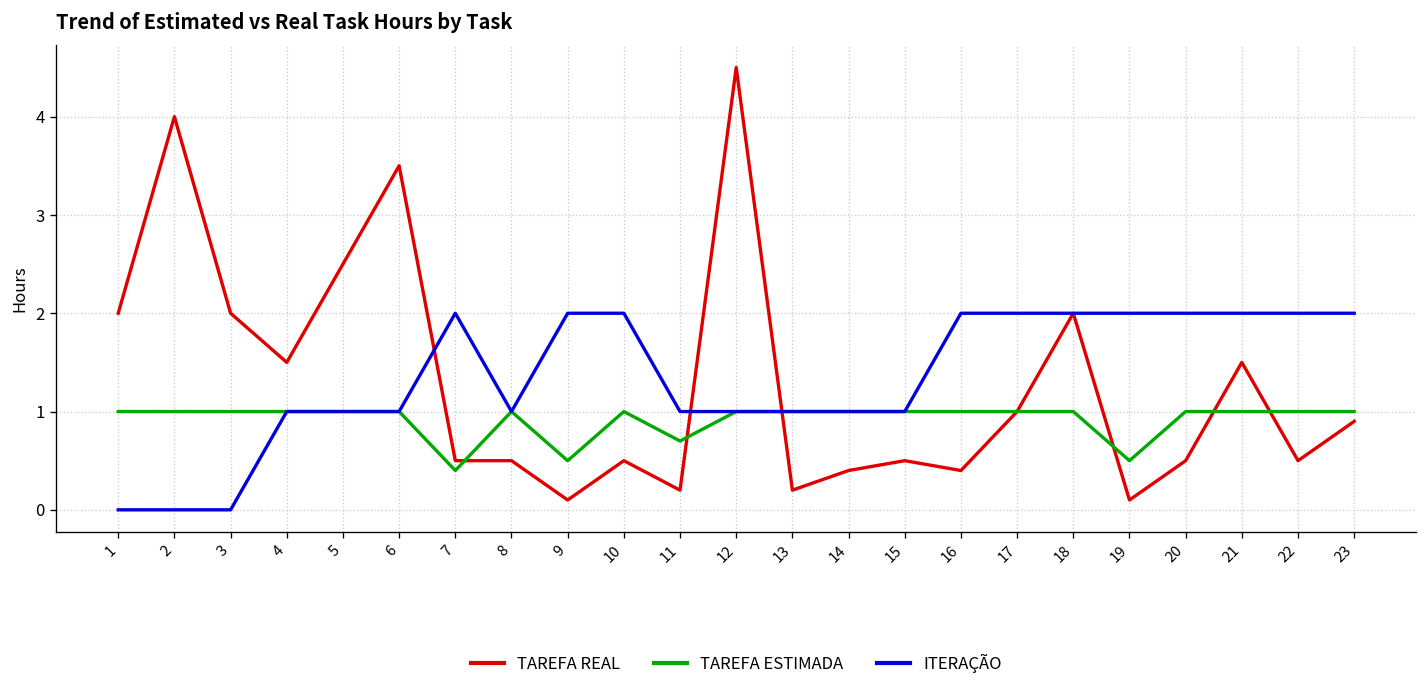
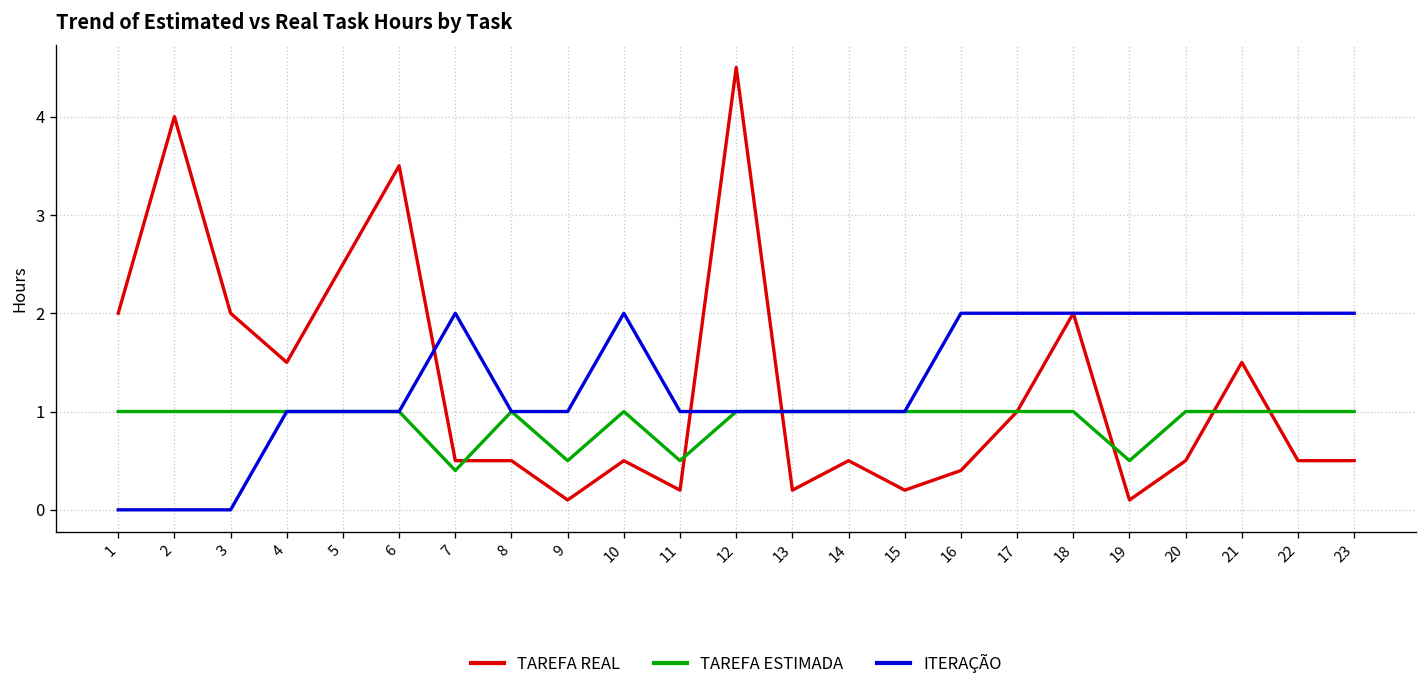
  {
    "TAREFA REAL": {
      "1": 2.0,
      "2": 4.0,
      "3": 2.0,
      "4": 1.5,
      "5": 2.5,
      "6": 3.5,
      "7": 0.5,
      "8": 0.5,
      "9": 0.1,
      "10": 0.5,
      "11": 0.2,
      "12": 4.5,
      "13": 0.2,
-     "14": 0.4,
-     "15": 0.5,
+     "14": 0.5,
+     "15": 0.2,
      "16": 0.4,
      "19": 0.1,
      "20": 0.5,
      "21": 1.5,
      "22": 0.5,
-     "23": 0.9
+     "23": 0.5
    },
    "TAREFA ESTIMADA": {
      "1": 1.0,
      "2": 1.0,
      "3": 1.0,
      "7": 0.4,
      "9": 0.5,
      "10": 1.0,
-     "11": 0.7,
+     "11": 0.5,
      "16": 1.0,
      "18": 1.0,
      "19": 0.5,
      "20": 1.0,
      "21": 1.0,
      "22": 1.0,
      "23": 1.0
    },
    "ITERAÇÃO": {
      "1": 0,
      "2": 0,
      "3": 0,
      "7": 2,
-     "9": 2,
+     "9": 1,
      "10": 2,
      "11": 1,
      "16": 2,
      "17": 2,
      "19": 2,
      "20": 2,
      "21": 2,
      "22": 2,
      "23": 2
    }
  }
